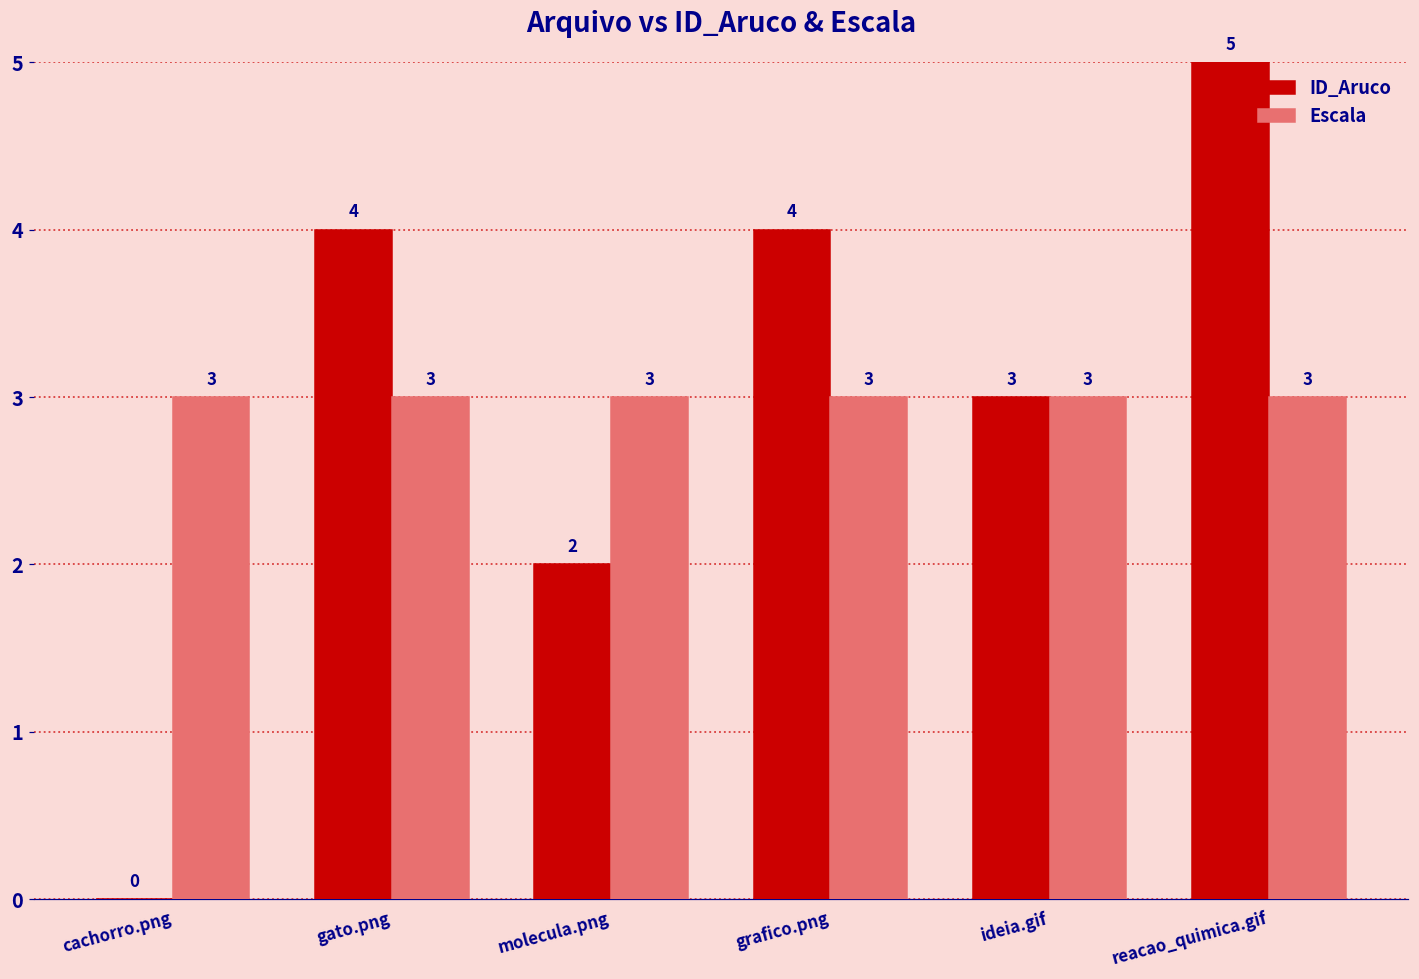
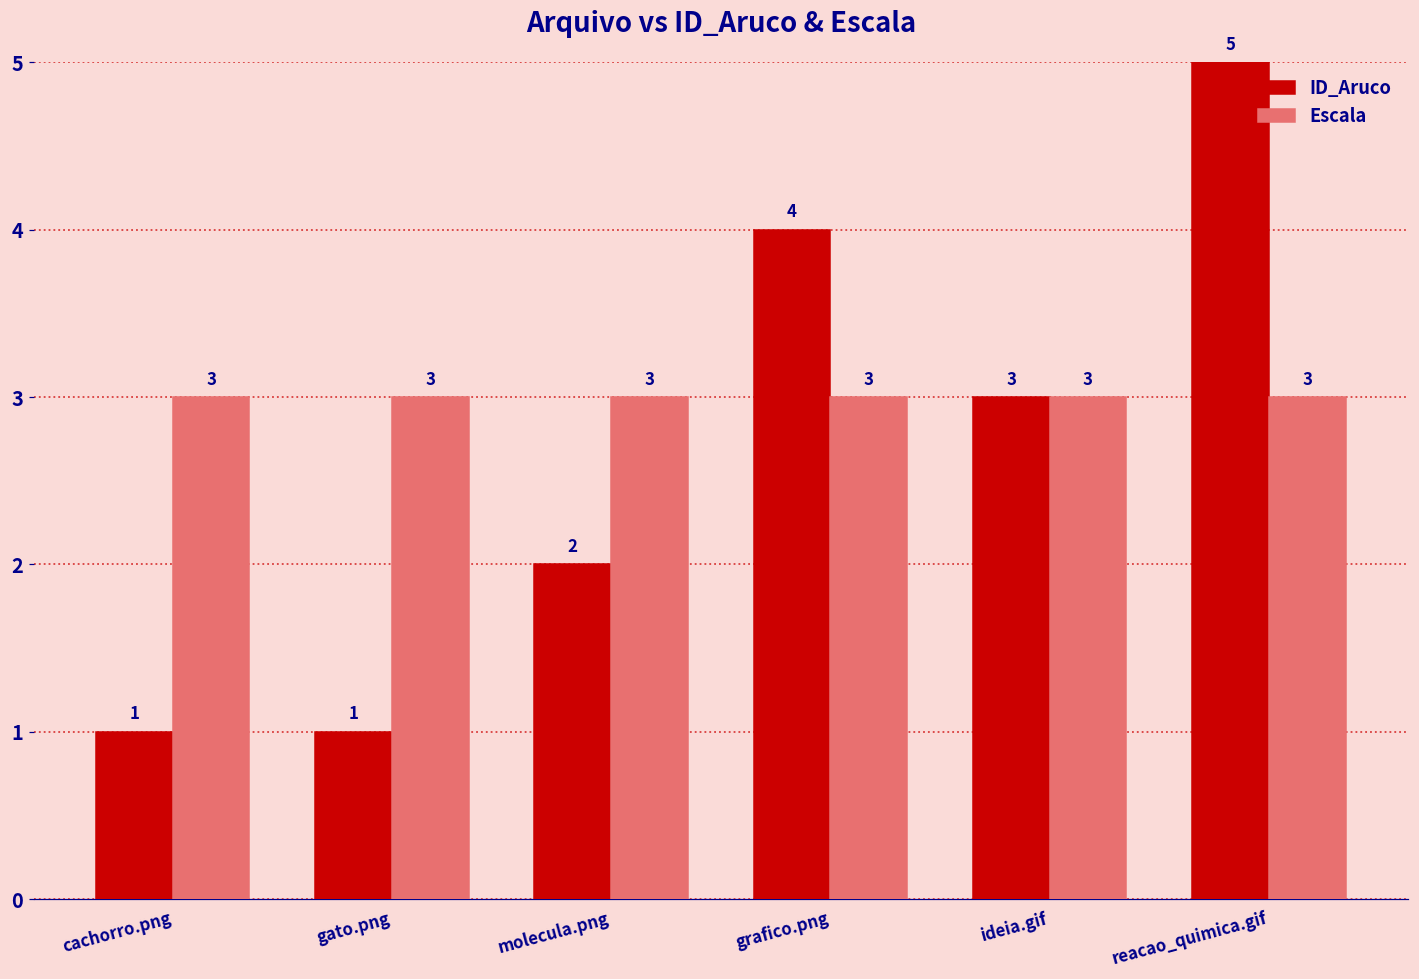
  {
    "ID_Aruco": {
-     "cachorro.png": 0,
-     "gato.png": 4,
+     "cachorro.png": 1,
+     "gato.png": 1,
      "molecula.png": 2,
      "grafico.png": 4,
      "ideia.gif": 3,
      "reacao_quimica.gif": 5
    },
    "Escala": {
      "cachorro.png": 3,
      "gato.png": 3,
      "molecula.png": 3,
      "grafico.png": 3,
      "ideia.gif": 3,
      "reacao_quimica.gif": 3
    }
  }
